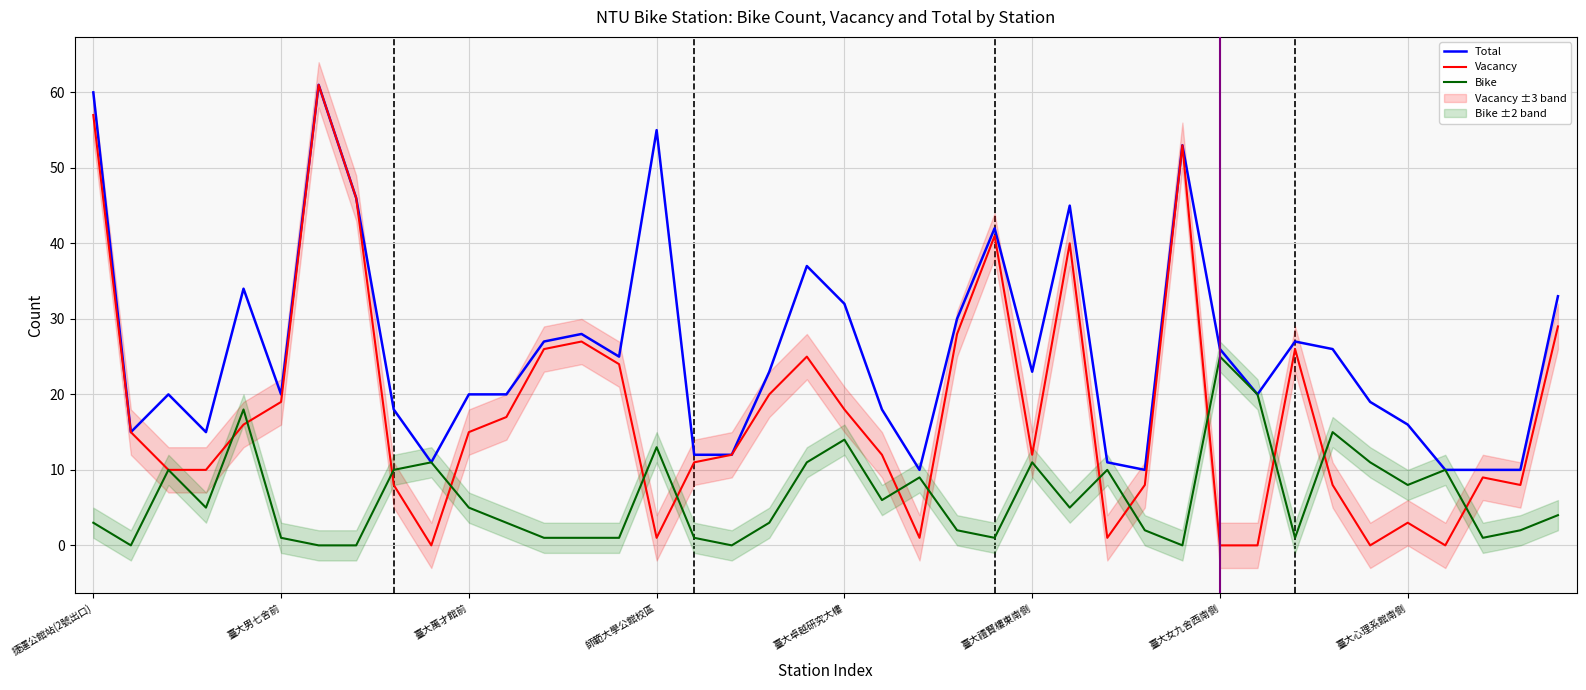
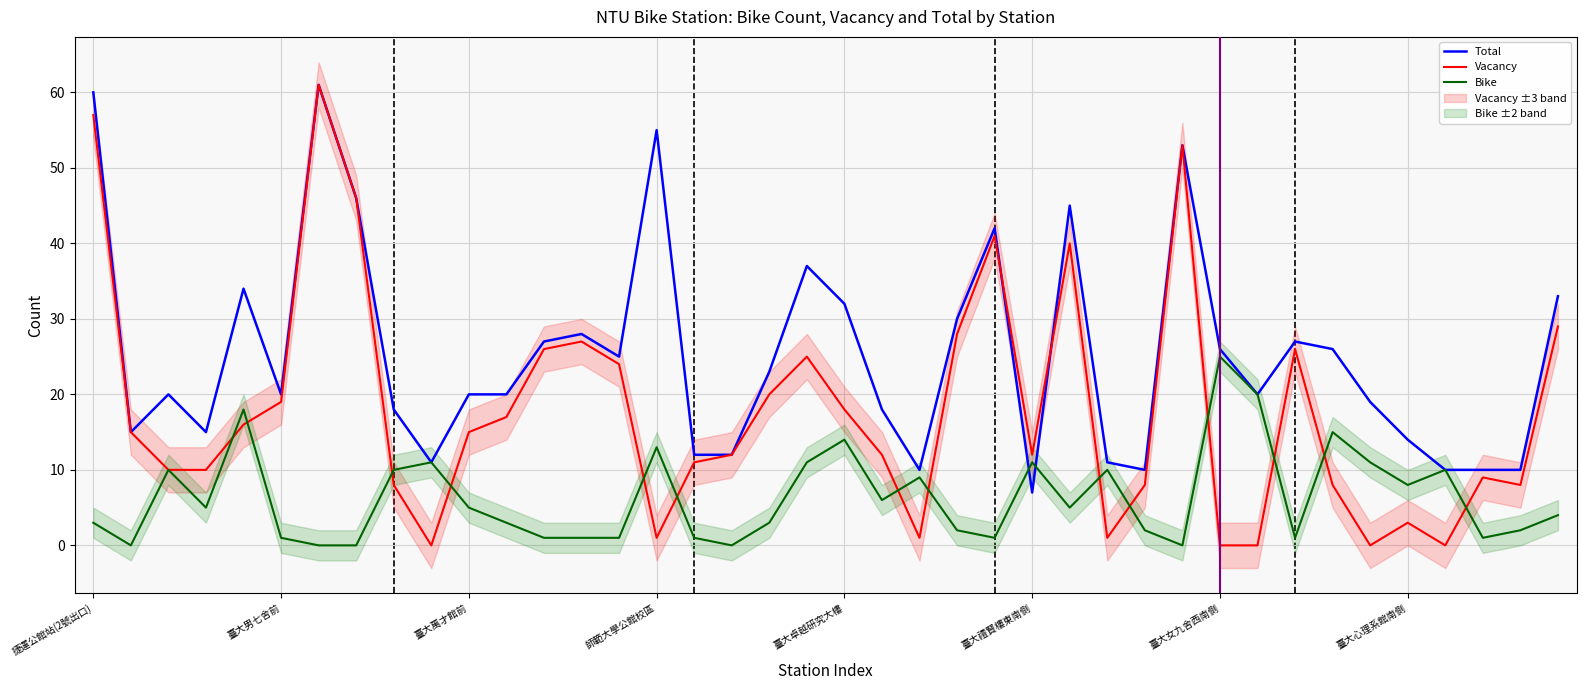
  {
    "Total": {
      "臺大男七舍前": 20,
      "臺大萬才館前": 20,
      "師範大學公館校區": 55,
      "臺大卓越研究大樓": 32,
-     "臺大禮賢樓東南側": 23,
+     "臺大禮賢樓東南側": 7,
      "臺大女九舍西南側": 26,
-     "臺大心理系館南側": 16
+     "臺大心理系館南側": 14
    }
  }
